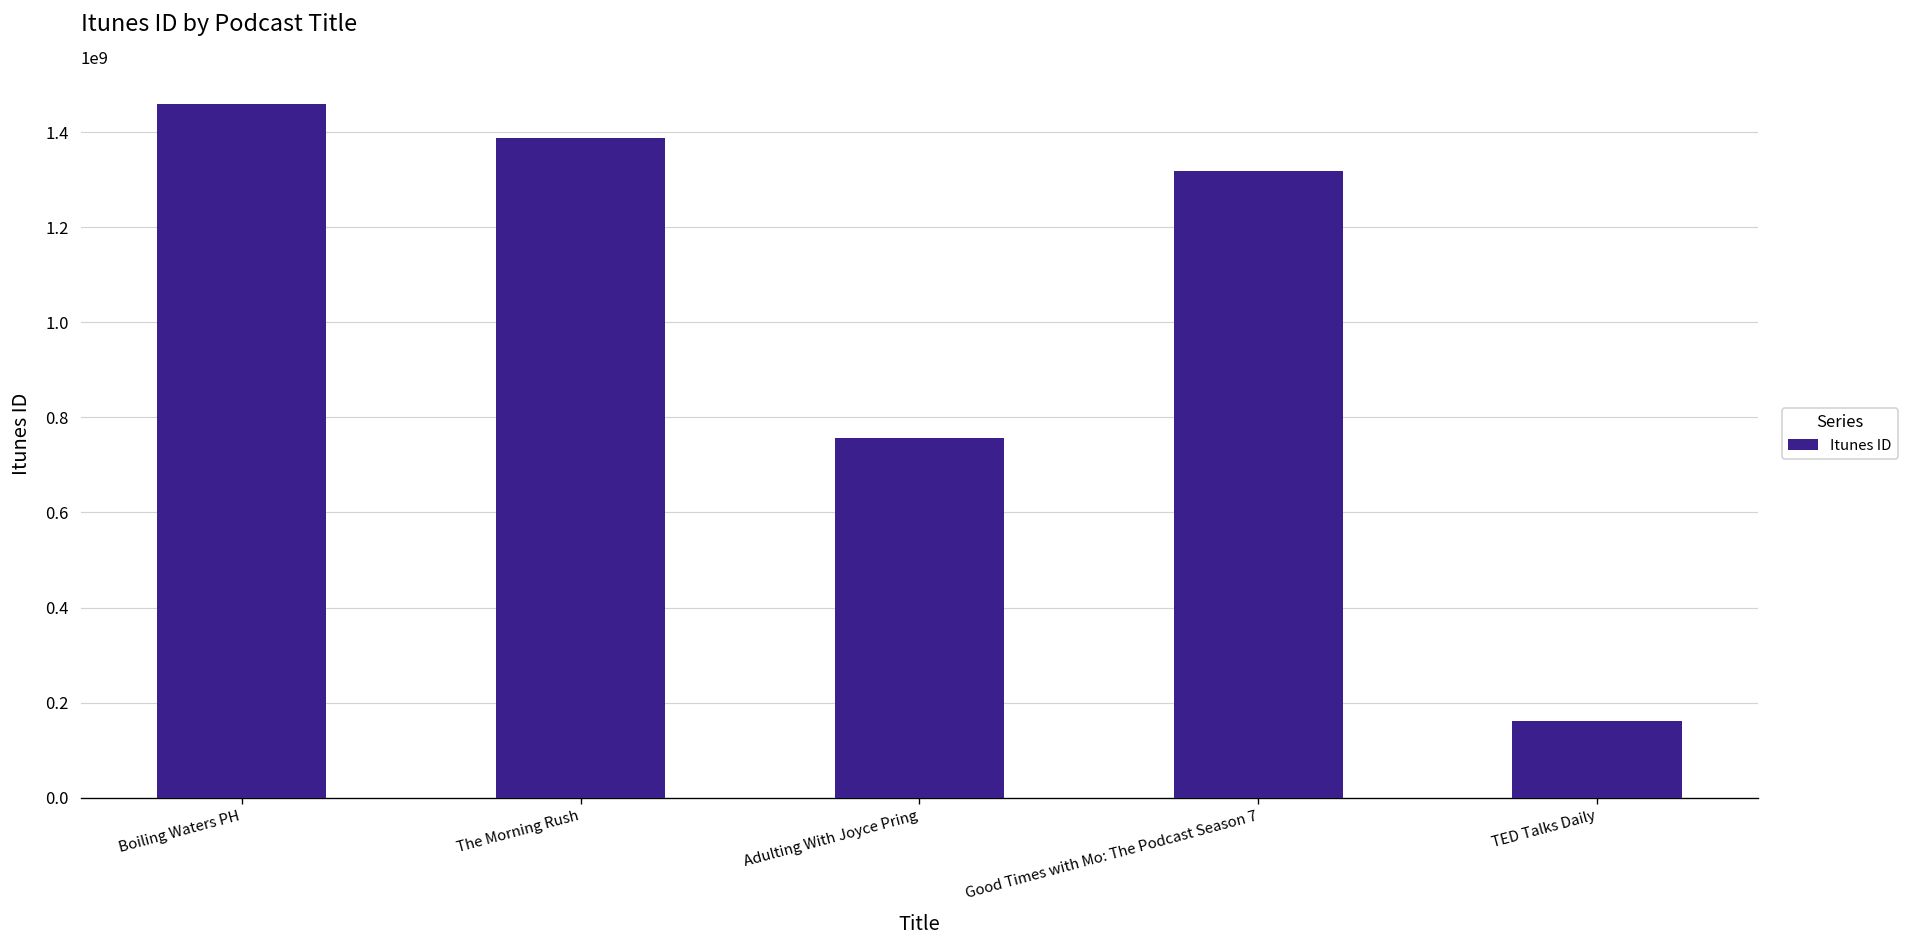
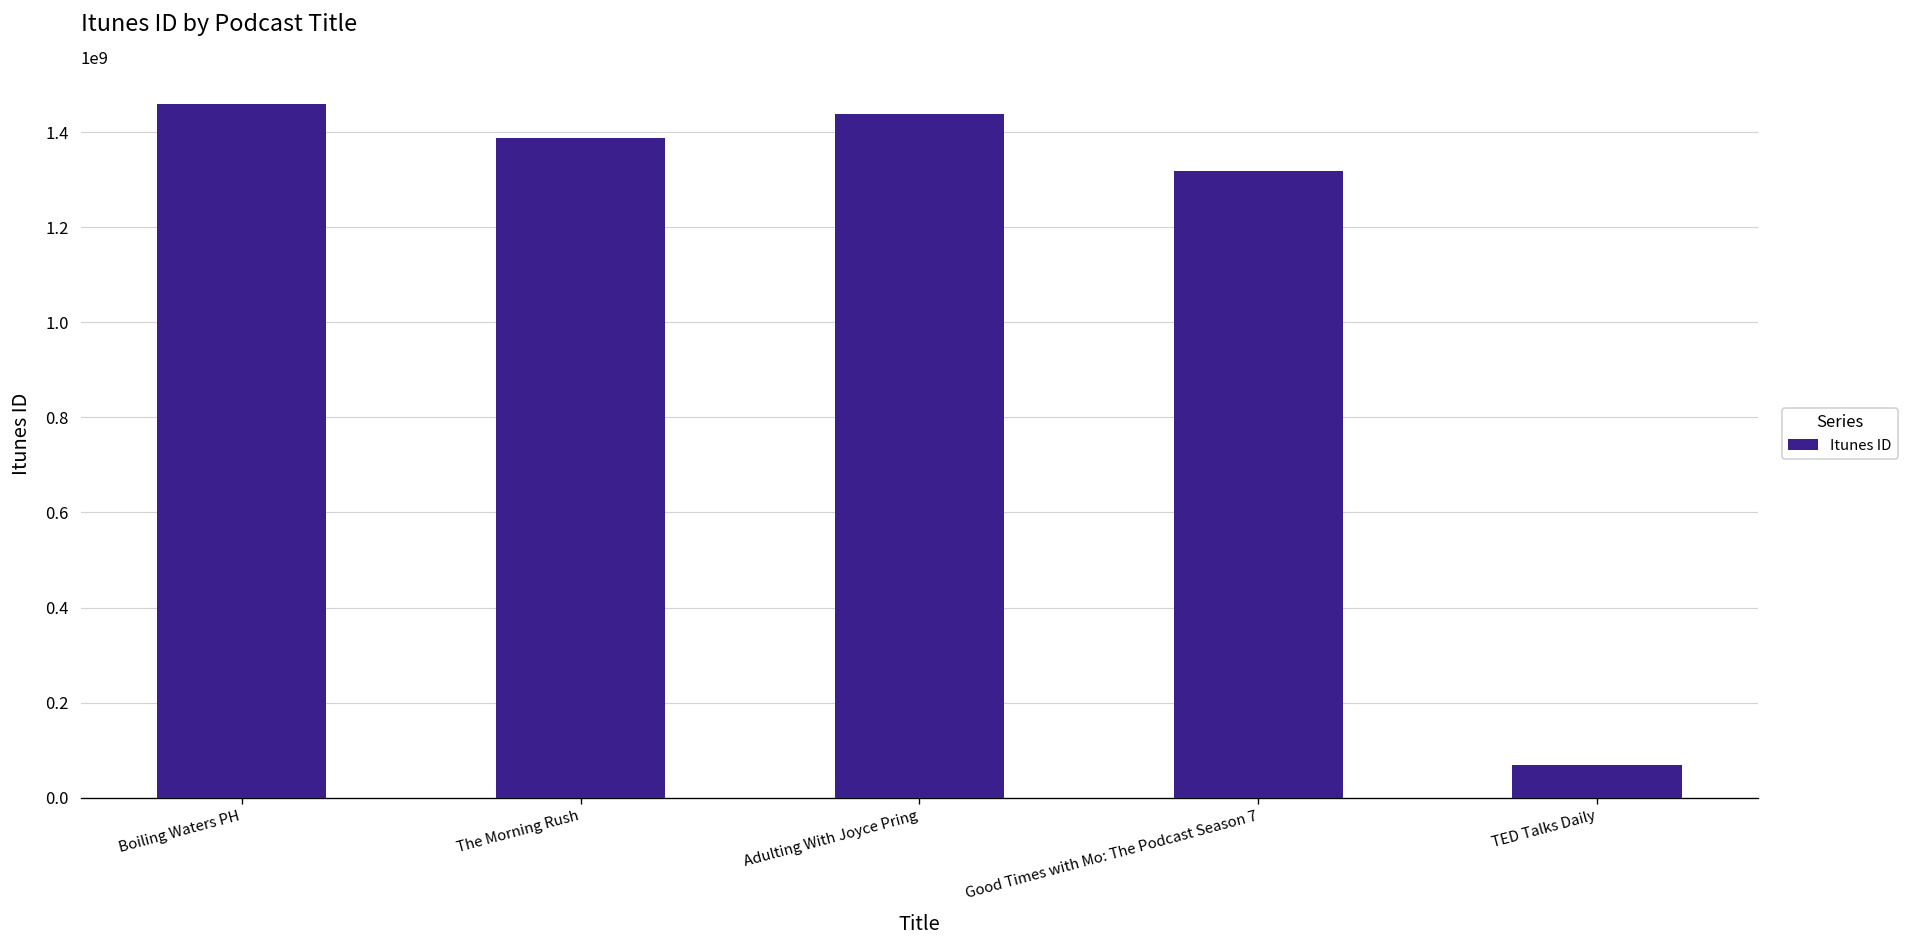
  {
    "Boiling Waters PH": 1460000000,
    "The Morning Rush": 1390000000,
-   "Adulting With Joyce Pring": 760000000,
+   "Adulting With Joyce Pring": 1440000000,
    "Good Times with Mo: The Podcast Season 7": 1320000000,
-   "TED Talks Daily": 160000000
+   "TED Talks Daily": 70000000
  }
